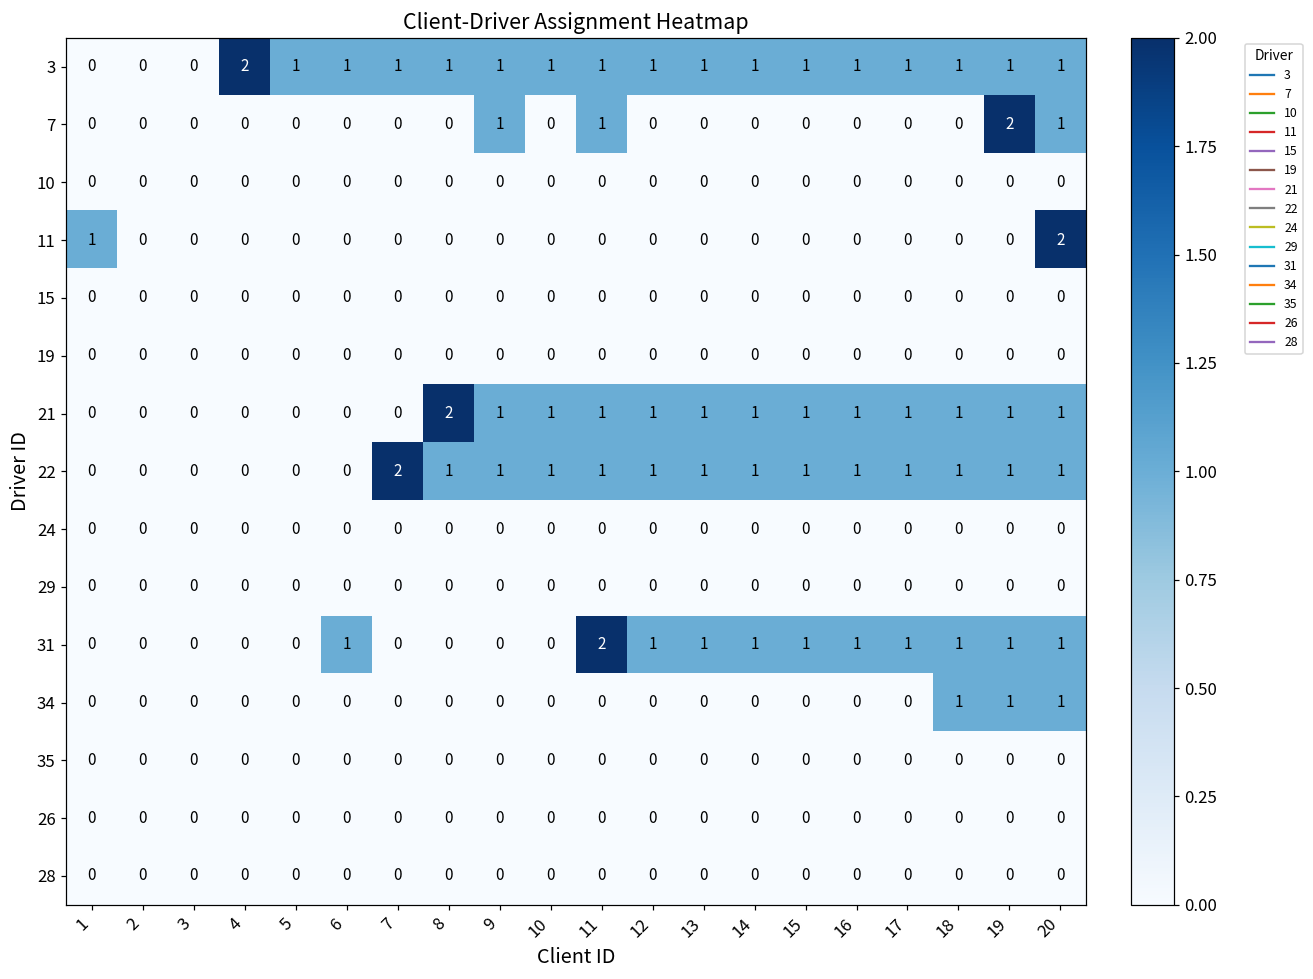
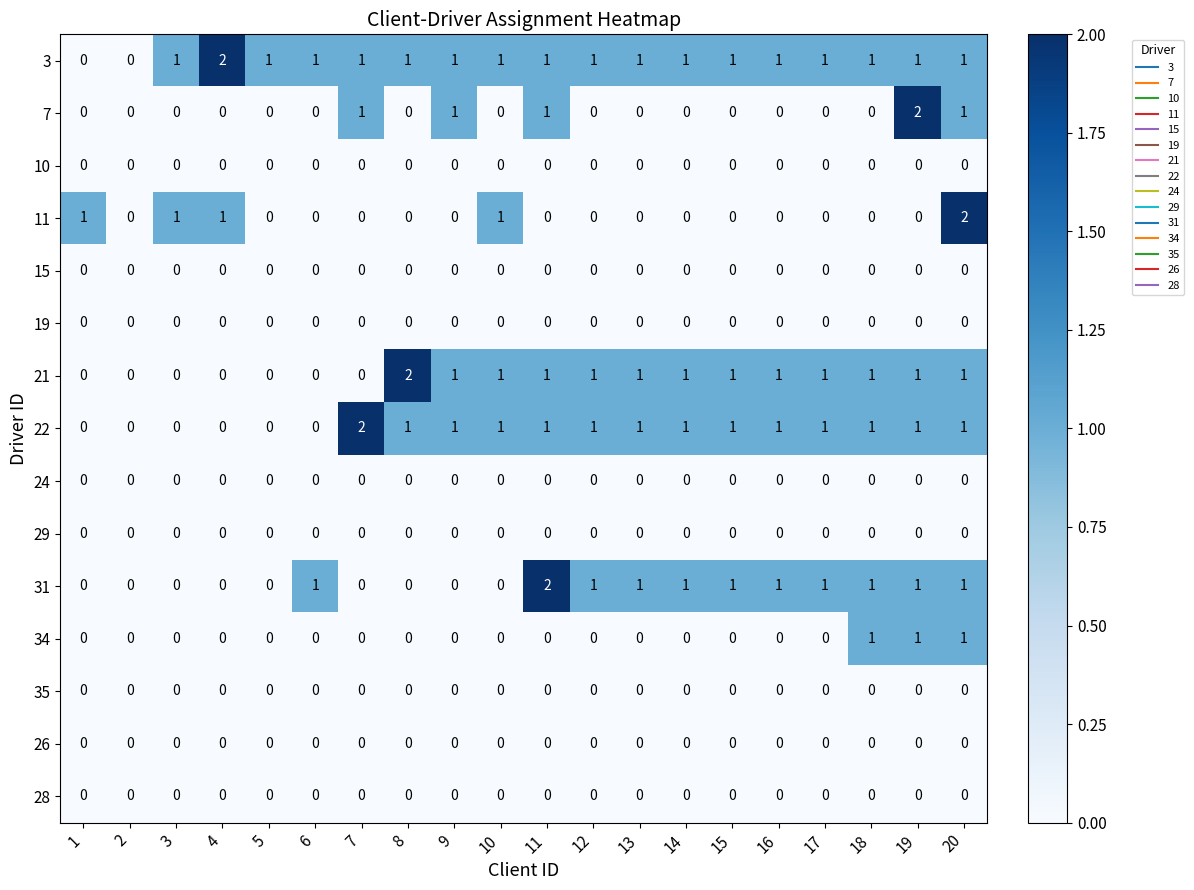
  {
    "3": {
      "1": 0,
      "2": 0,
-     "3": 0,
+     "3": 1,
      "4": 2,
      "5": 1,
      "6": 1,
      "7": 1,
      "8": 1,
      "9": 1,
      "10": 1,
      "11": 1,
      "12": 1,
      "13": 1,
      "14": 1,
      "15": 1,
      "16": 1,
      "17": 1,
      "18": 1,
      "19": 1,
      "20": 1
    },
    "7": {
      "1": 0,
      "2": 0,
      "3": 0,
      "4": 0,
      "5": 0,
      "6": 0,
-     "7": 0,
+     "7": 1,
      "8": 0,
      "9": 1,
      "10": 0,
      "11": 1,
      "12": 0,
      "13": 0,
      "14": 0,
      "15": 0,
      "16": 0,
      "17": 0,
      "18": 0,
      "19": 2,
      "20": 1
    },
    "11": {
      "1": 1,
      "2": 0,
-     "3": 0,
-     "4": 0,
+     "3": 1,
+     "4": 1,
      "5": 0,
      "6": 0,
      "7": 0,
      "8": 0,
      "9": 0,
-     "10": 0,
+     "10": 1,
      "11": 0,
      "12": 0,
      "13": 0,
      "14": 0,
      "15": 0,
      "16": 0,
      "17": 0,
      "18": 0,
      "19": 0,
      "20": 2
    }
  }
